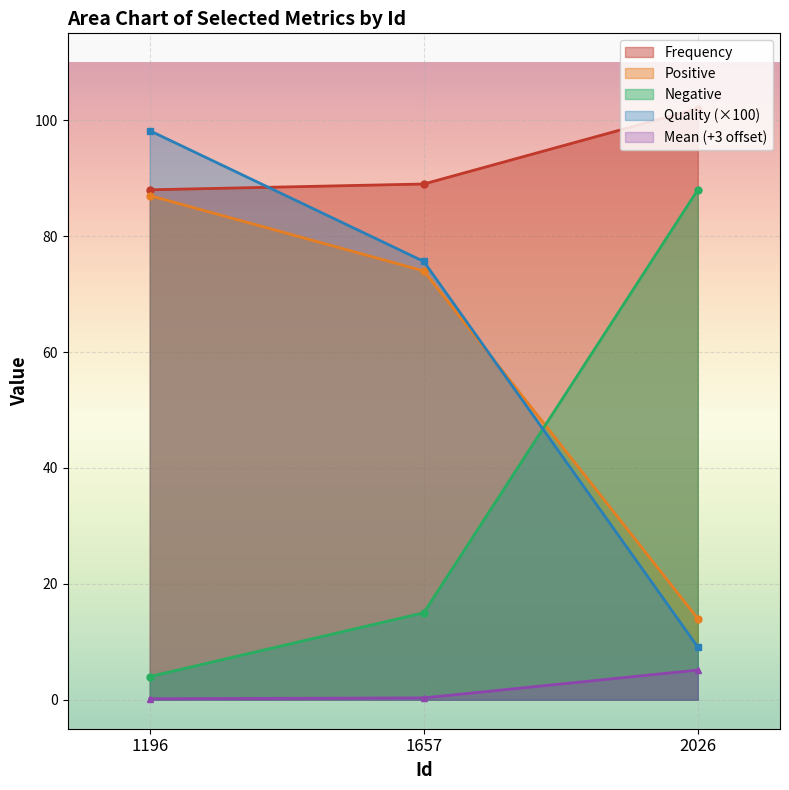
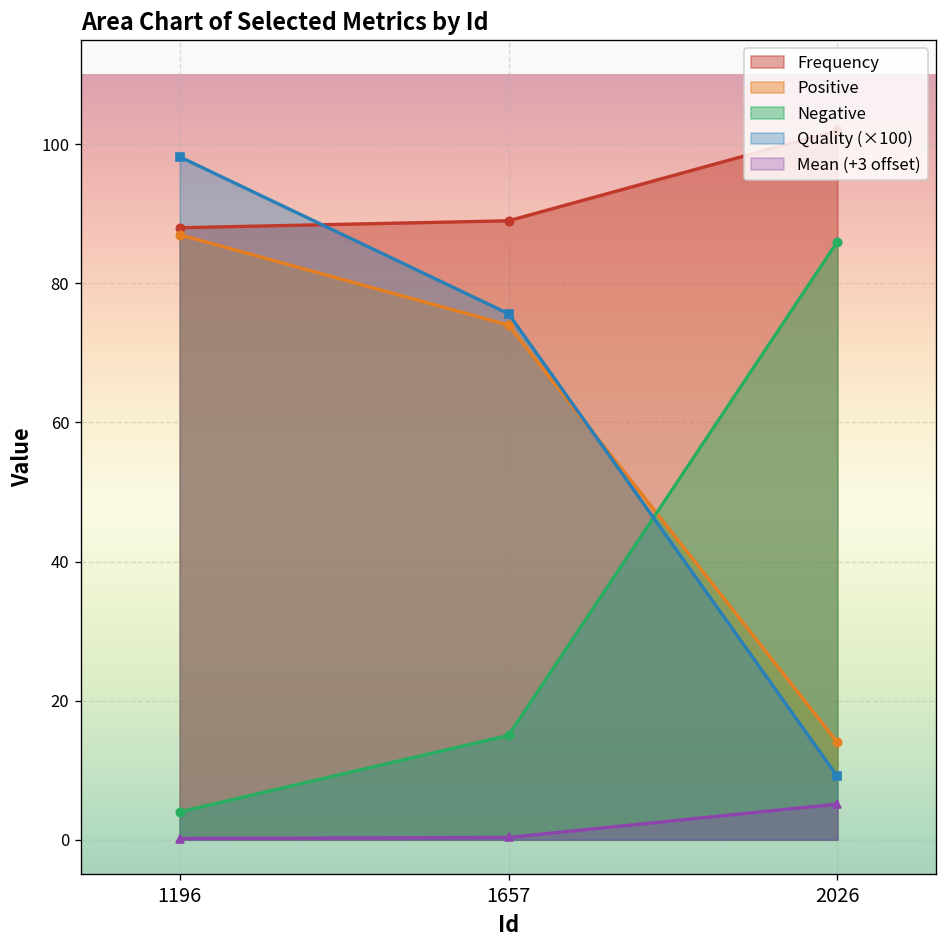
  {
    "Negative": {
      "1196": 4,
      "1657": 15,
-     "2026": 88
+     "2026": 86
    },
    "Quality (×100)": {
      "1196": 98,
      "1657": 76,
      "2026": 9
    },
    "Mean (+3 offset)": {
      "1196": 0,
      "1657": 0,
      "2026": 5
    }
  }
